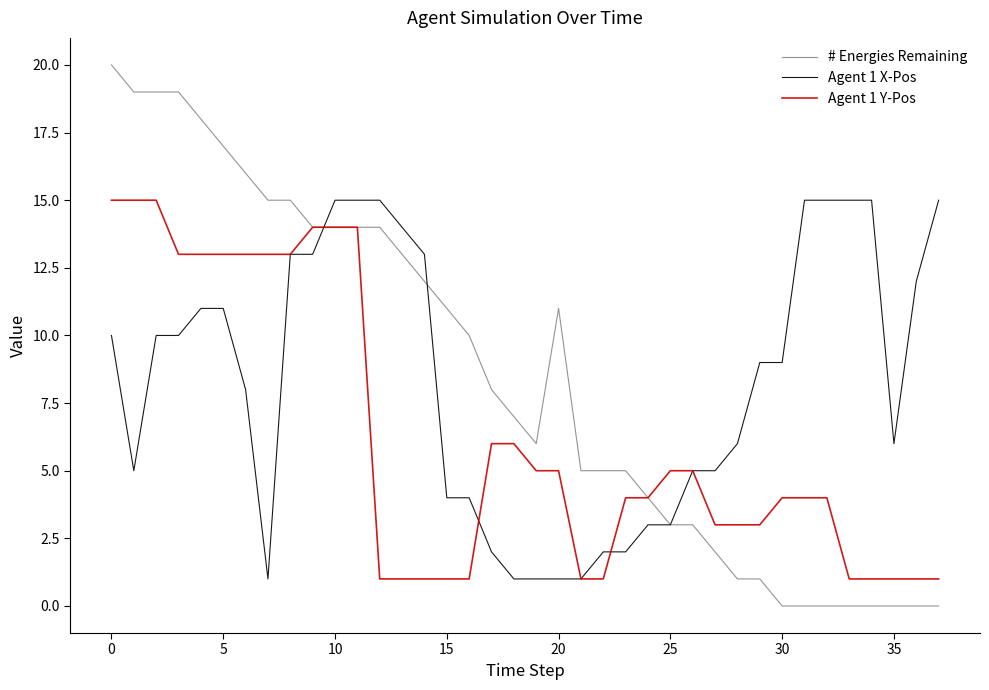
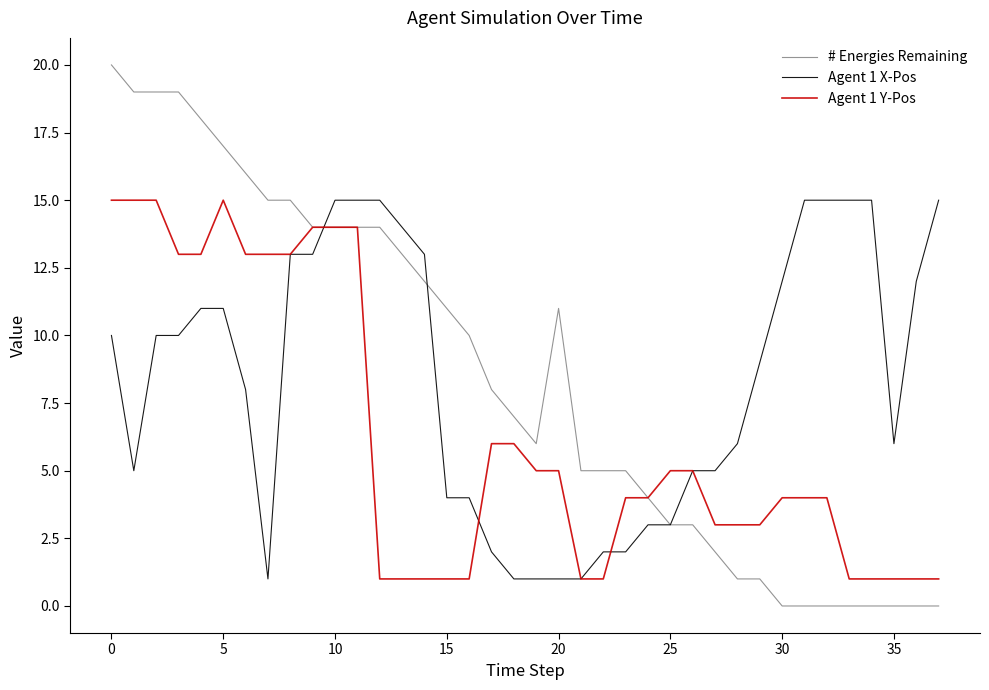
  {
    "# Energies Remaining": {
      "0": 20,
      "5": 17,
      "15": 11,
      "20": 11,
      "30": 0,
      "35": 0
    },
    "Agent 1 X-Pos": {
      "0": 10,
      "5": 11,
      "10": 15,
      "15": 4,
      "20": 1,
-     "30": 9,
+     "30": 12,
      "35": 6
    },
    "Agent 1 Y-Pos": {
      "0": 15,
-     "5": 13,
+     "5": 15,
      "15": 1,
      "20": 5,
      "25": 5,
      "30": 4,
      "35": 1
    }
  }
